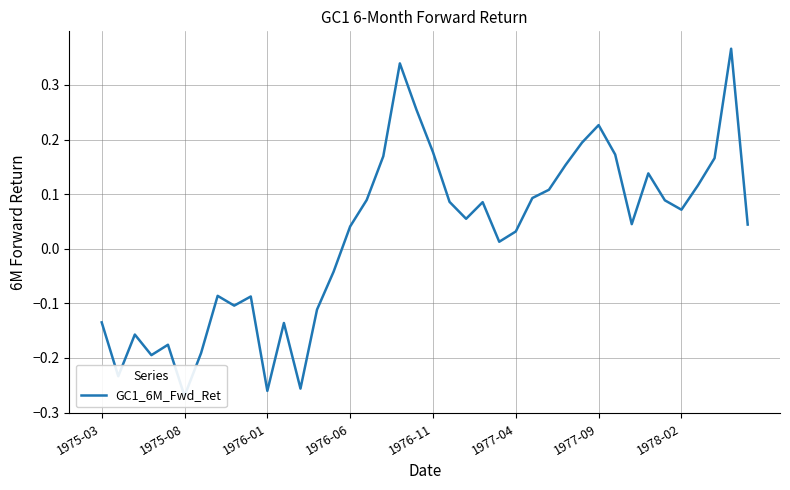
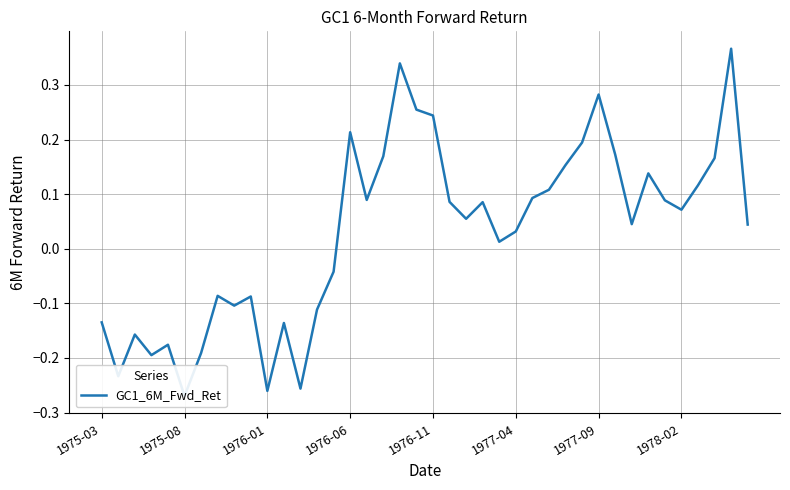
  {
    "1975-03": -0.13,
    "1976-01": -0.26,
-   "1976-06": 0.04,
-   "1976-11": 0.18,
+   "1976-06": 0.21,
+   "1976-11": 0.24,
    "1977-04": 0.03,
-   "1977-09": 0.23,
+   "1977-09": 0.28,
    "1978-02": 0.07
  }
